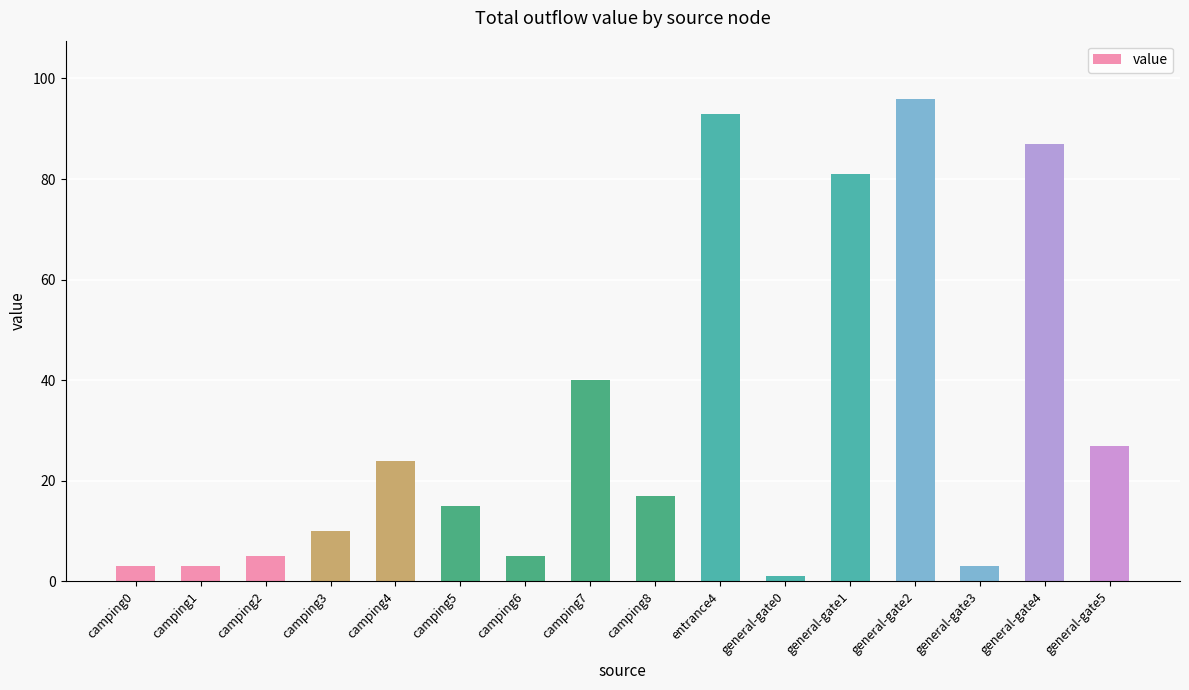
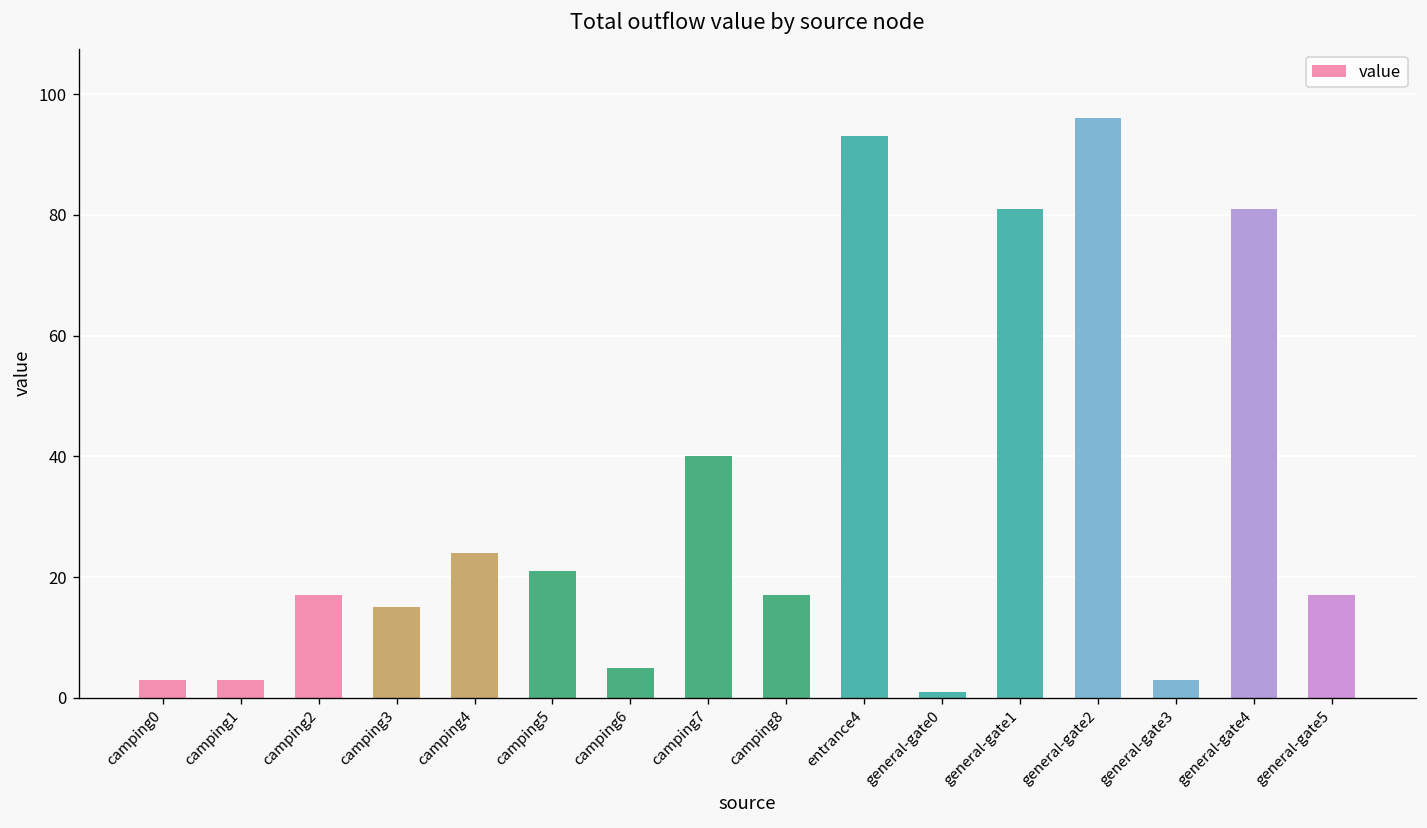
  {
    "camping0": 3,
    "camping1": 3,
-   "camping2": 5,
-   "camping3": 10,
+   "camping2": 17,
+   "camping3": 15,
    "camping4": 24,
-   "camping5": 15,
+   "camping5": 21,
    "camping6": 5,
    "camping7": 40,
    "camping8": 17,
    "entrance4": 93,
    "general-gate0": 1,
    "general-gate1": 81,
    "general-gate2": 96,
    "general-gate3": 3,
-   "general-gate4": 87,
-   "general-gate5": 27
+   "general-gate4": 81,
+   "general-gate5": 17
  }
